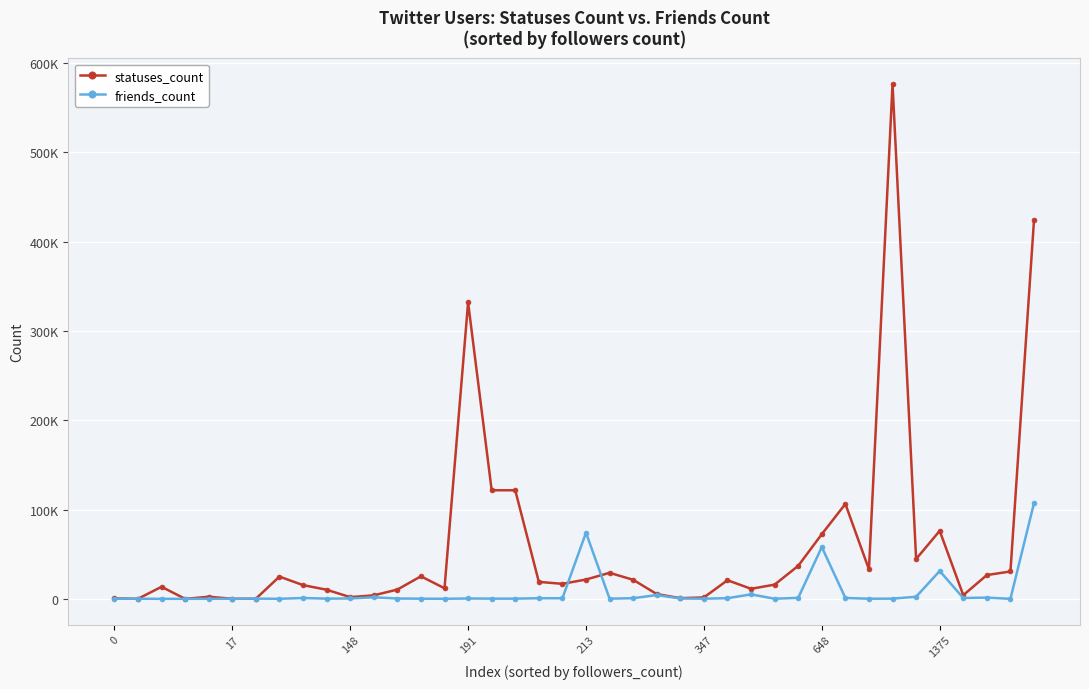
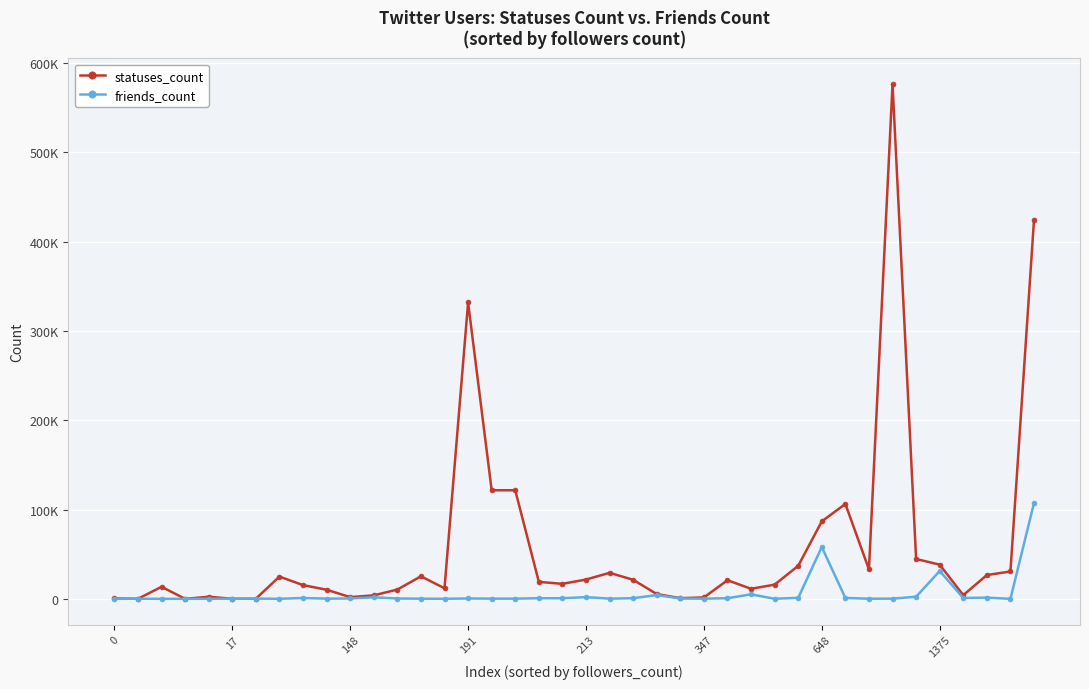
  {
    "statuses_count": {
      "191": 330000,
      "213": 20000,
-     "648": 70000,
-     "1375": 80000
+     "648": 90000,
+     "1375": 40000
    },
    "friends_count": {
      "191": 0,
-     "213": 70000,
+     "213": 0,
      "648": 60000,
      "1375": 30000
    }
  }
